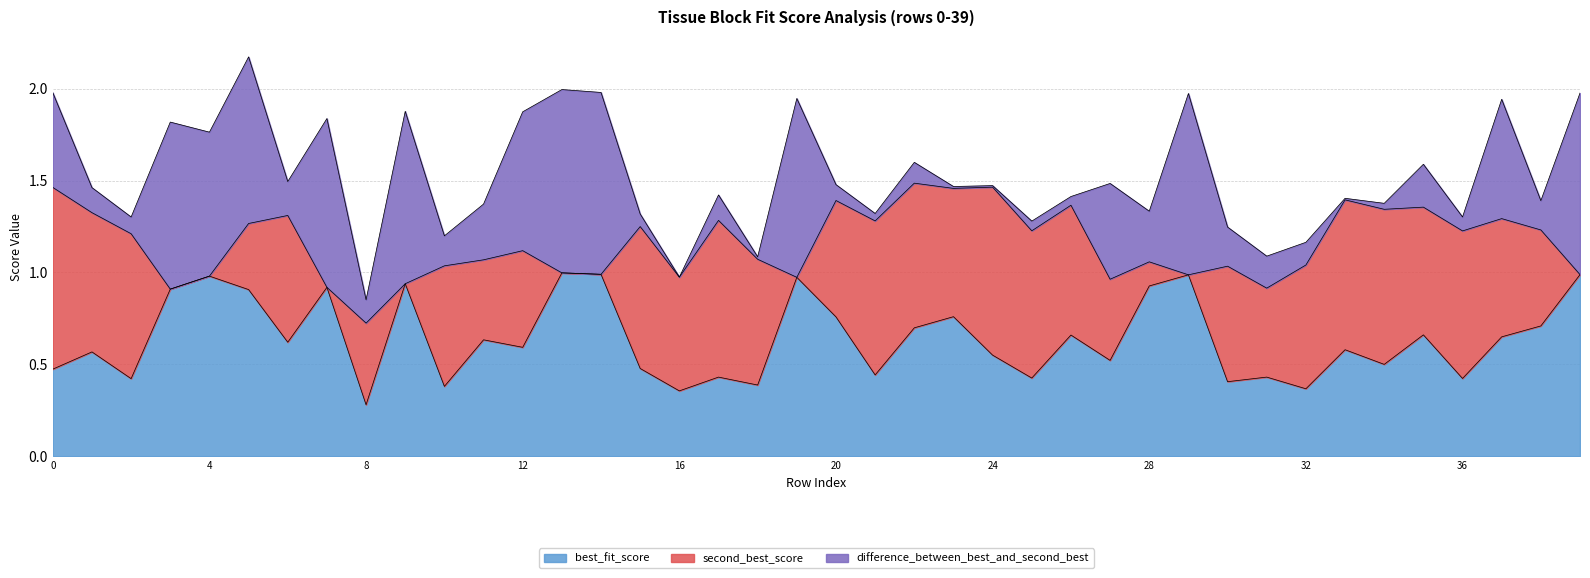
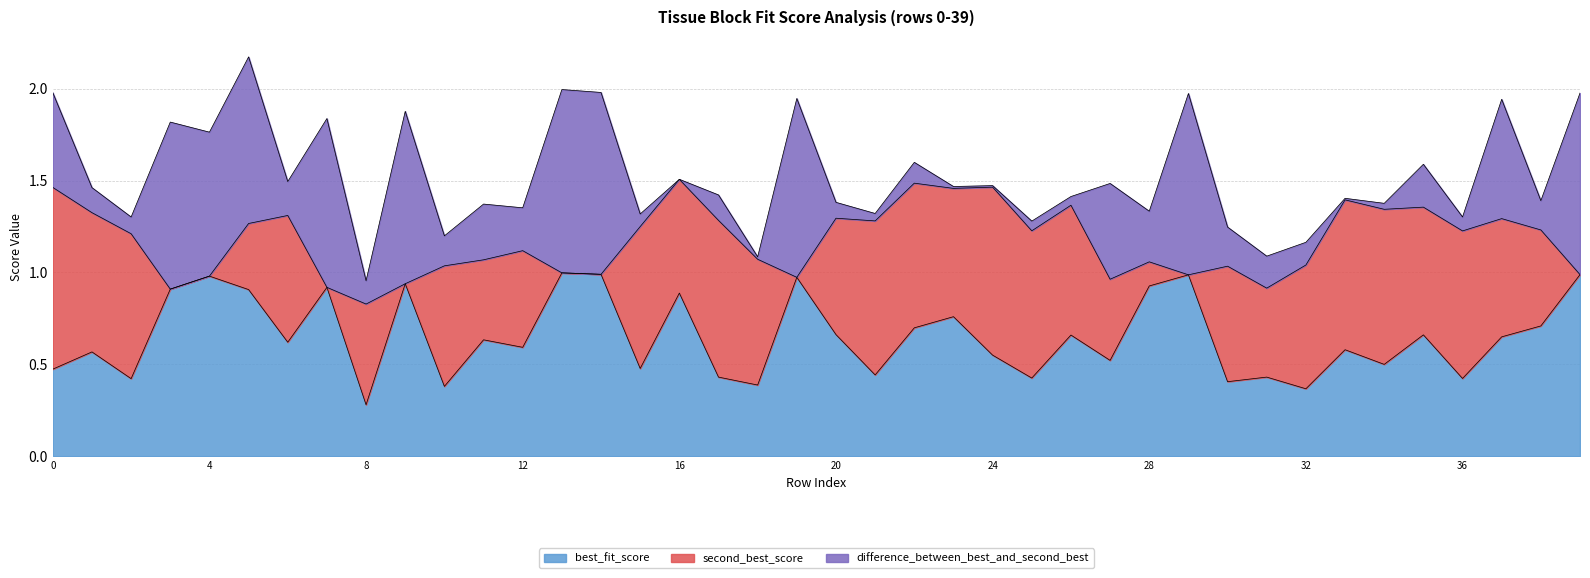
  {
    "best_fit_score": {
      "0": 0.47,
      "8": 0.28,
      "12": 0.59,
-     "16": 0.36,
-     "20": 0.76,
+     "16": 0.89,
+     "20": 0.66,
      "24": 0.55,
      "28": 0.93,
      "32": 0.37,
      "36": 0.42
    },
    "second_best_score": {
      "0": 0.99,
-     "8": 0.44,
+     "8": 0.55,
      "12": 0.53,
      "20": 0.63,
      "28": 0.13,
      "32": 0.67,
      "36": 0.80
    },
    "difference_between_best_and_second_best": {
      "0": 0.52,
      "4": 0.78,
      "8": 0.13,
-     "12": 0.76,
+     "12": 0.23,
      "20": 0.09,
      "28": 0.28,
      "32": 0.12,
      "36": 0.08
    }
  }
